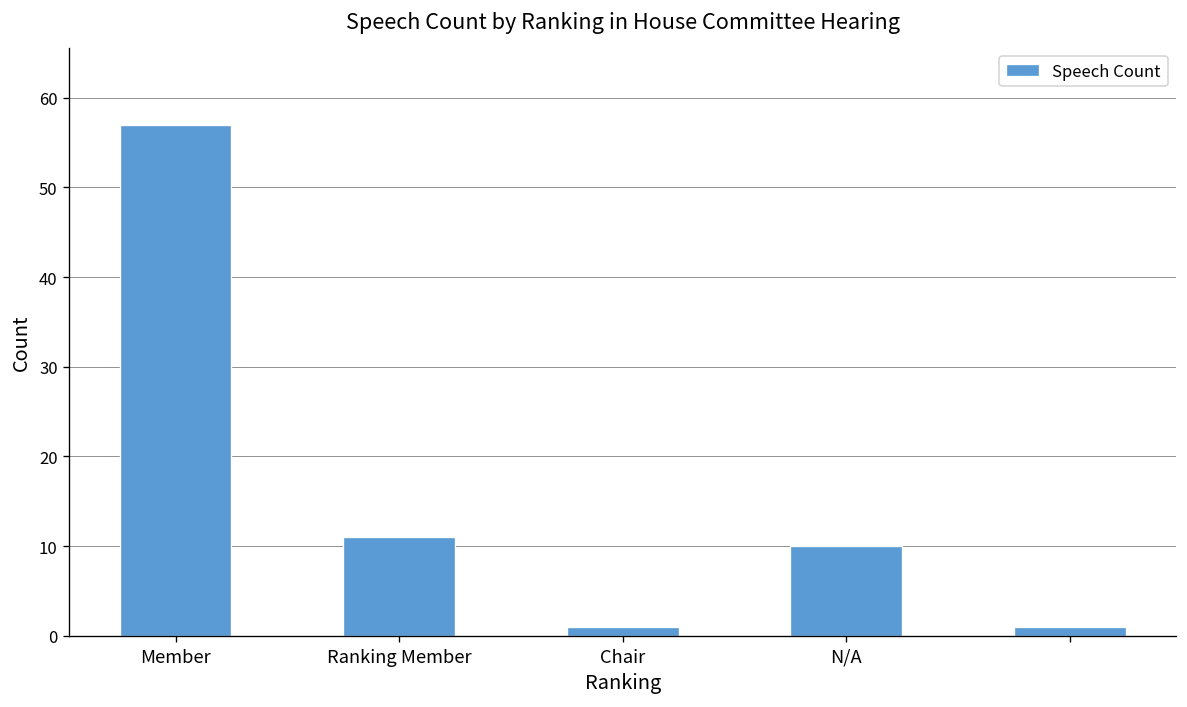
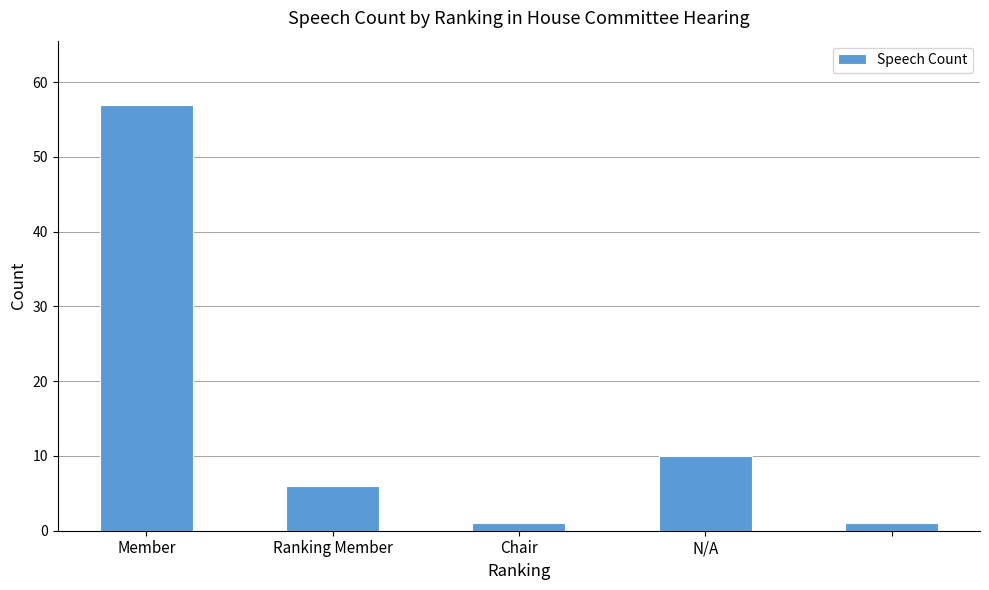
  {
    "Member": 57,
-   "Ranking Member": 11,
+   "Ranking Member": 6,
    "Chair": 1,
    "N/A": 10
  }
